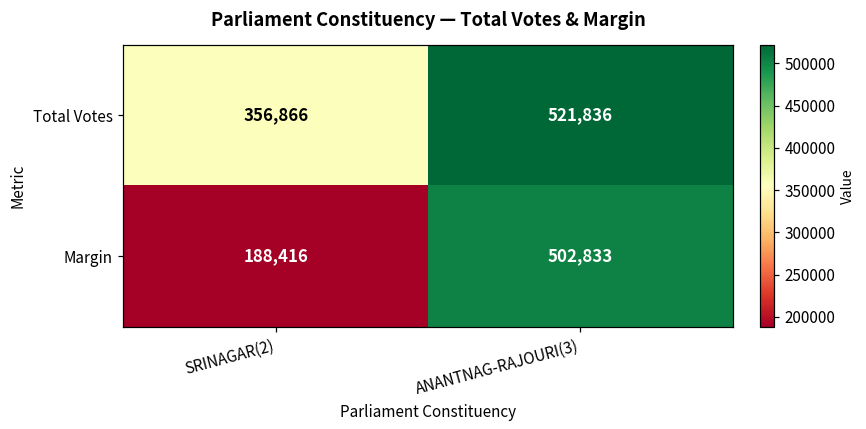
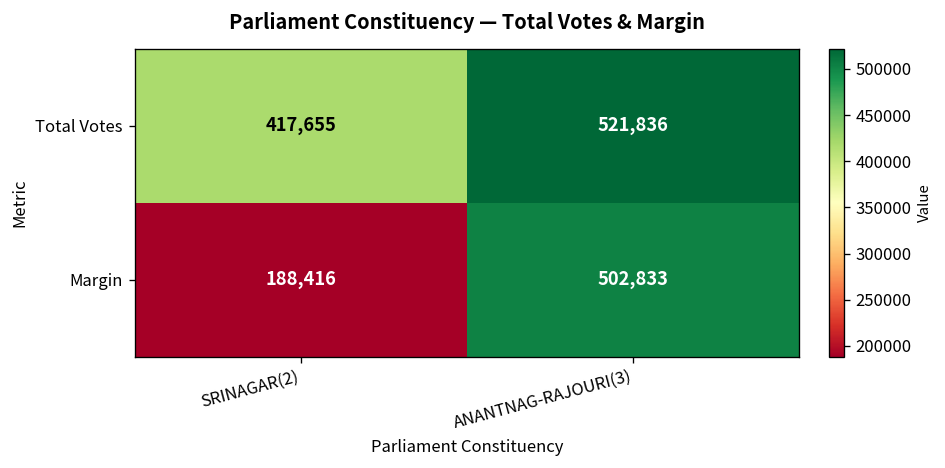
  {
    "Total Votes": {
-     "SRINAGAR(2)": "356,866",
+     "SRINAGAR(2)": "417,655",
      "ANANTNAG-RAJOURI(3)": "521,836"
    },
    "Margin": {
      "SRINAGAR(2)": "188,416",
      "ANANTNAG-RAJOURI(3)": "502,833"
    }
  }
